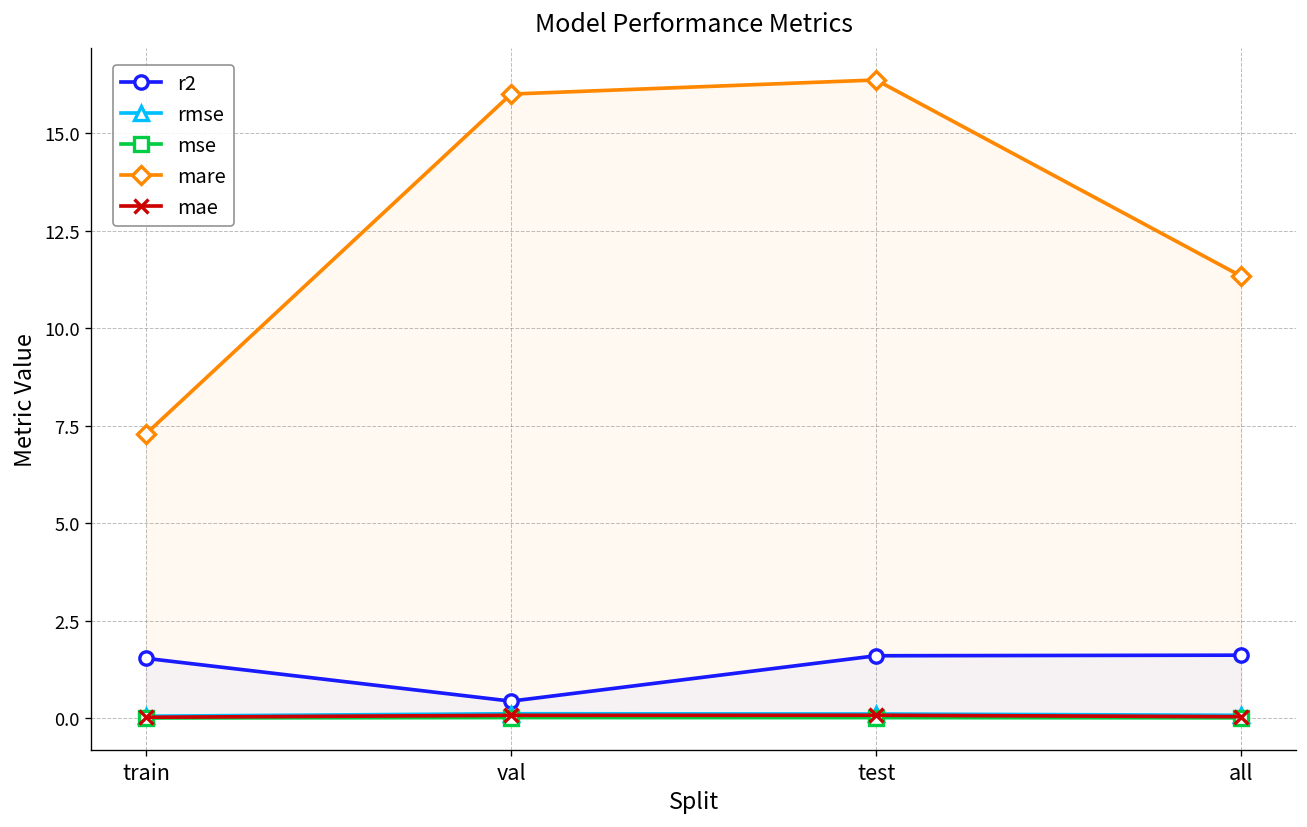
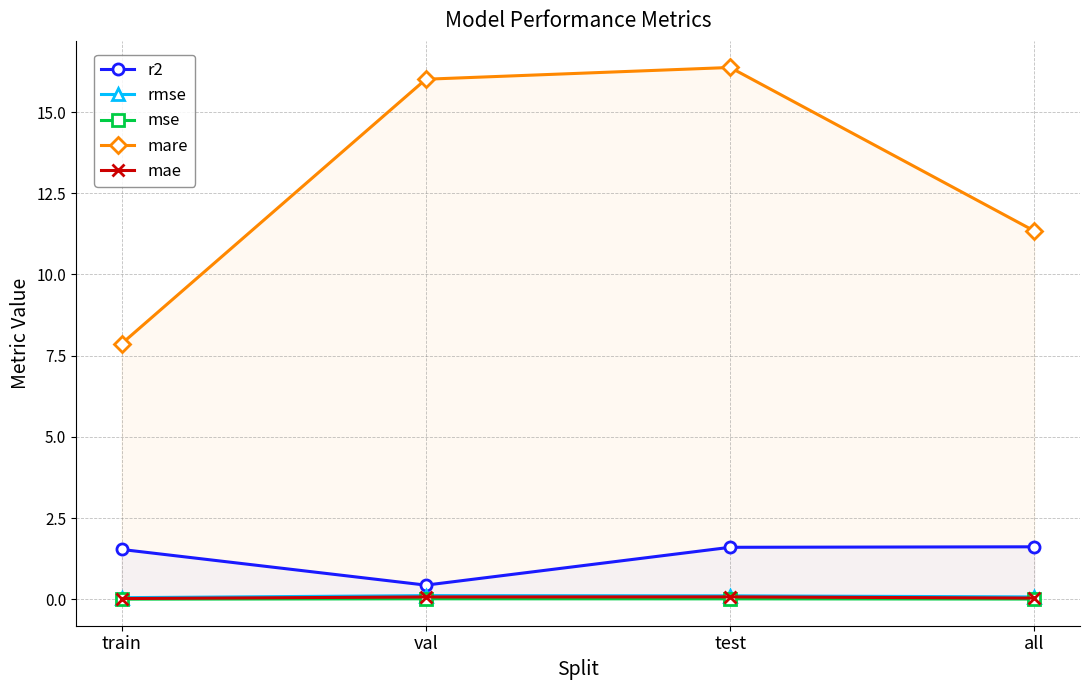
  {
    "r2": {
      "train": 1.5,
      "val": 0.4,
      "test": 1.6,
      "all": 1.6
    },
    "mare": {
-     "train": 7.3,
+     "train": 7.9,
      "val": 16.0,
      "test": 16.4,
      "all": 11.3
    }
  }
